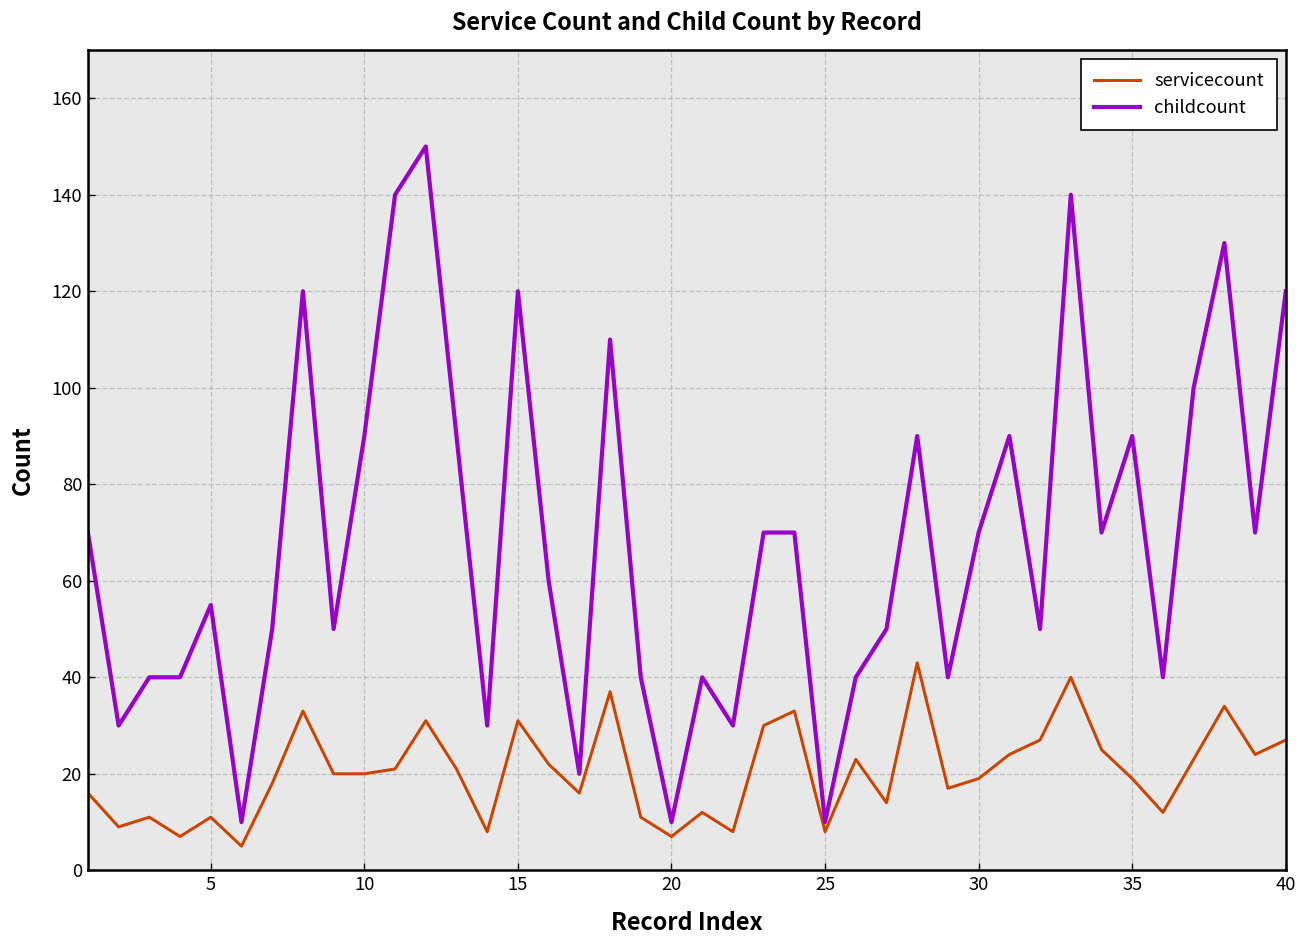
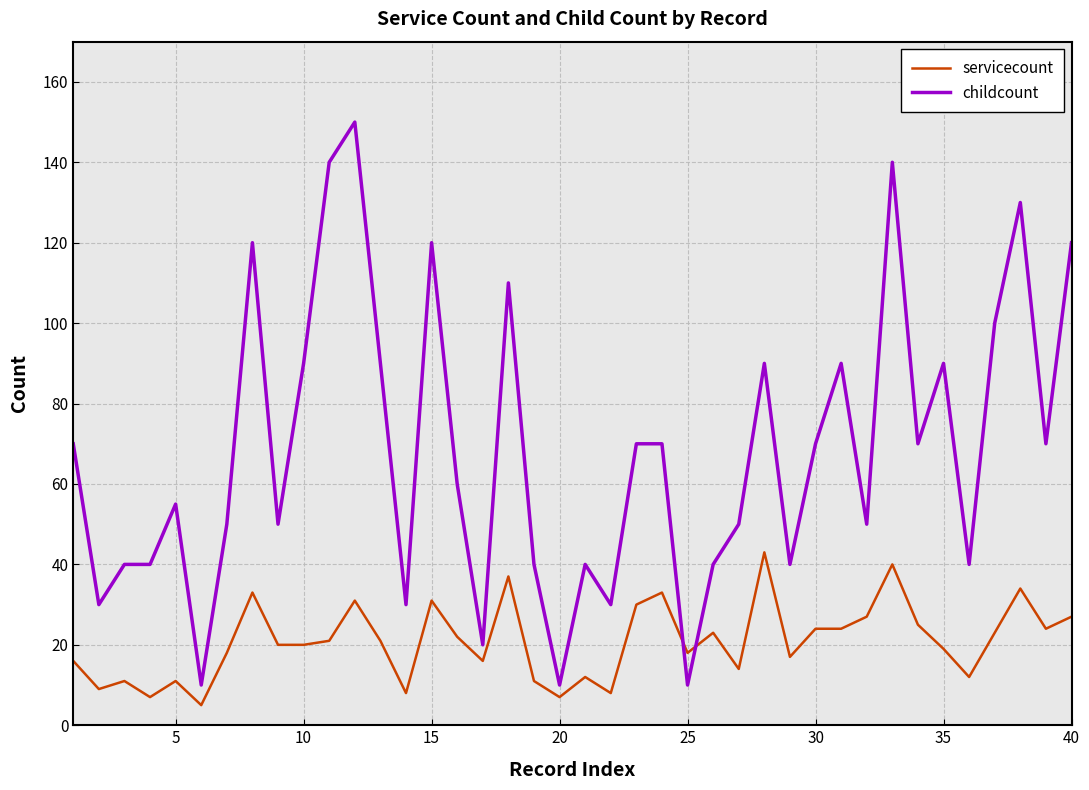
  {
    "servicecount": {
      "5": 11,
      "10": 20,
      "15": 31,
      "20": 7,
-     "25": 8,
-     "30": 19,
+     "25": 18,
+     "30": 24,
      "35": 19,
      "40": 27
    },
    "childcount": {
      "5": 55,
      "10": 90,
      "15": 120,
      "20": 10,
      "25": 10,
      "30": 70,
      "35": 90,
      "40": 120
    }
  }
